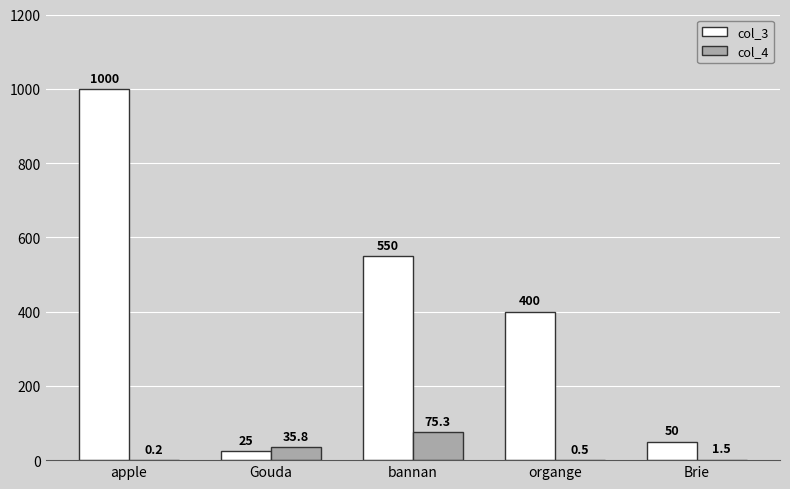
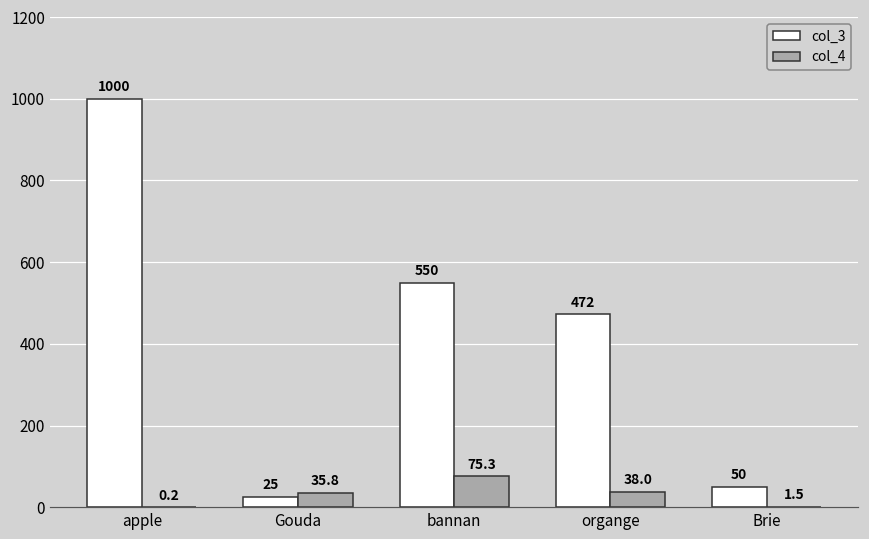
  {
    "col_3": {
      "apple": 1000,
      "Gouda": 25,
      "bannan": 550,
-     "organge": 400,
+     "organge": 472,
      "Brie": 50
    },
    "col_4": {
      "apple": 0.2,
      "Gouda": 35.8,
      "bannan": 75.3,
-     "organge": 0.5,
+     "organge": 38.0,
      "Brie": 1.5
    }
  }
